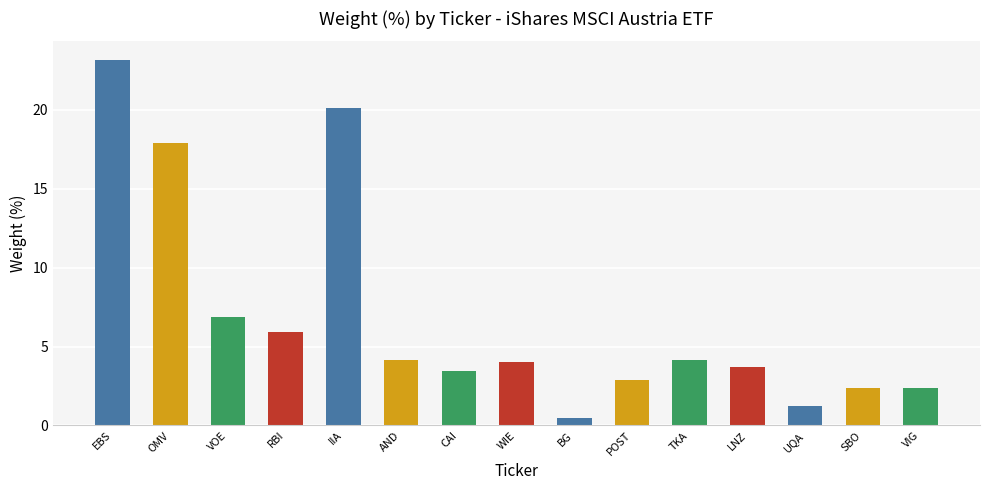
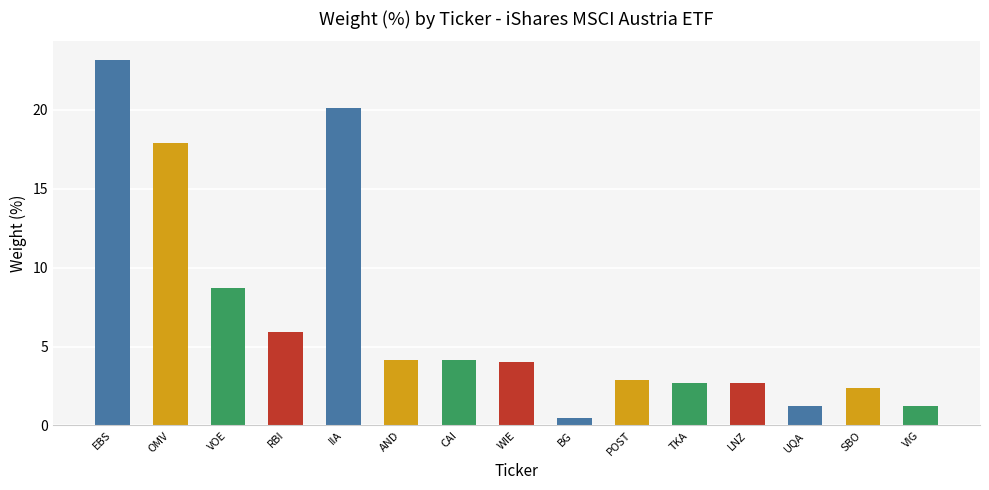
  {
    "EBS": 23.2,
    "OMV": 17.9,
-   "VOE": 6.9,
+   "VOE": 8.7,
    "RBI": 5.9,
    "IIA": 20.1,
    "AND": 4.2,
-   "CAI": 3.4,
+   "CAI": 4.1,
    "WIE": 4.0,
    "BG": 0.5,
    "POST": 2.9,
-   "TKA": 4.2,
-   "LNZ": 3.7,
+   "TKA": 2.7,
+   "LNZ": 2.7,
    "UQA": 1.3,
    "SBO": 2.4,
-   "VIG": 2.4
+   "VIG": 1.2
  }
